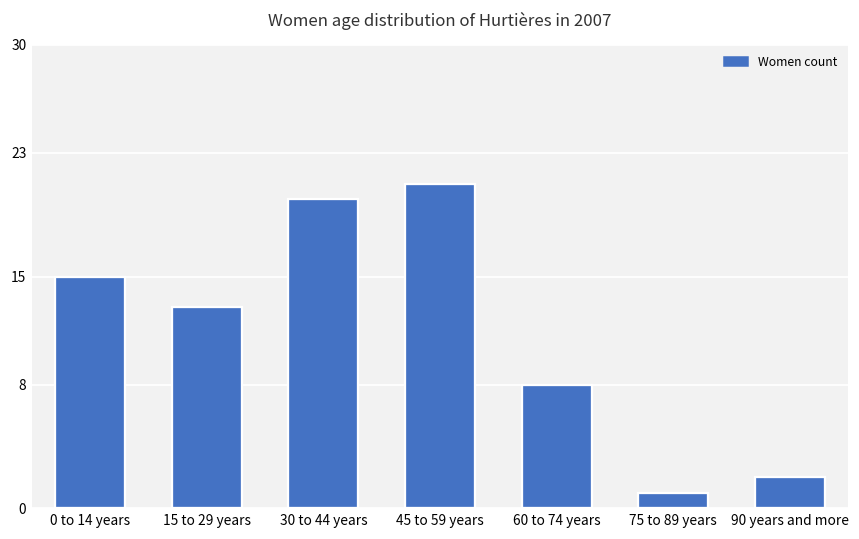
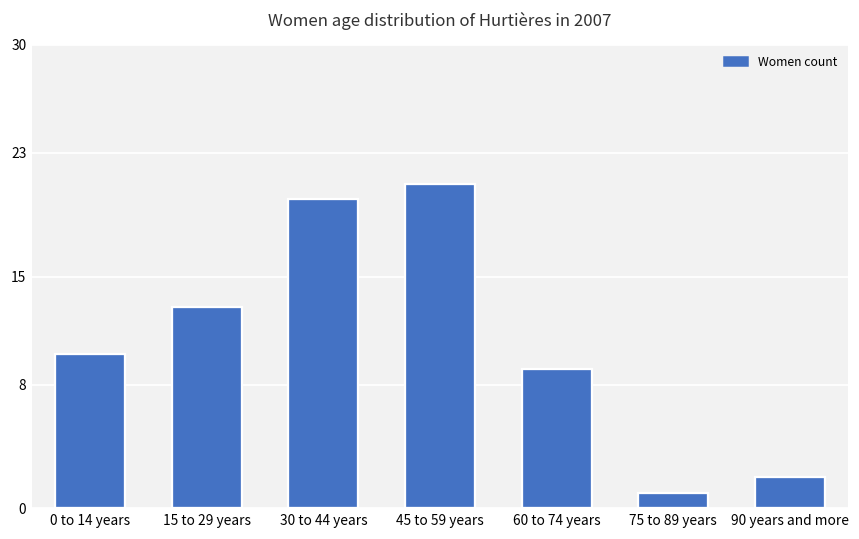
  {
-   "0 to 14 years": 15,
+   "0 to 14 years": 10,
    "15 to 29 years": 13,
    "30 to 44 years": 20,
    "45 to 59 years": 21,
-   "60 to 74 years": 8,
+   "60 to 74 years": 9,
    "75 to 89 years": 1,
    "90 years and more": 2
  }
